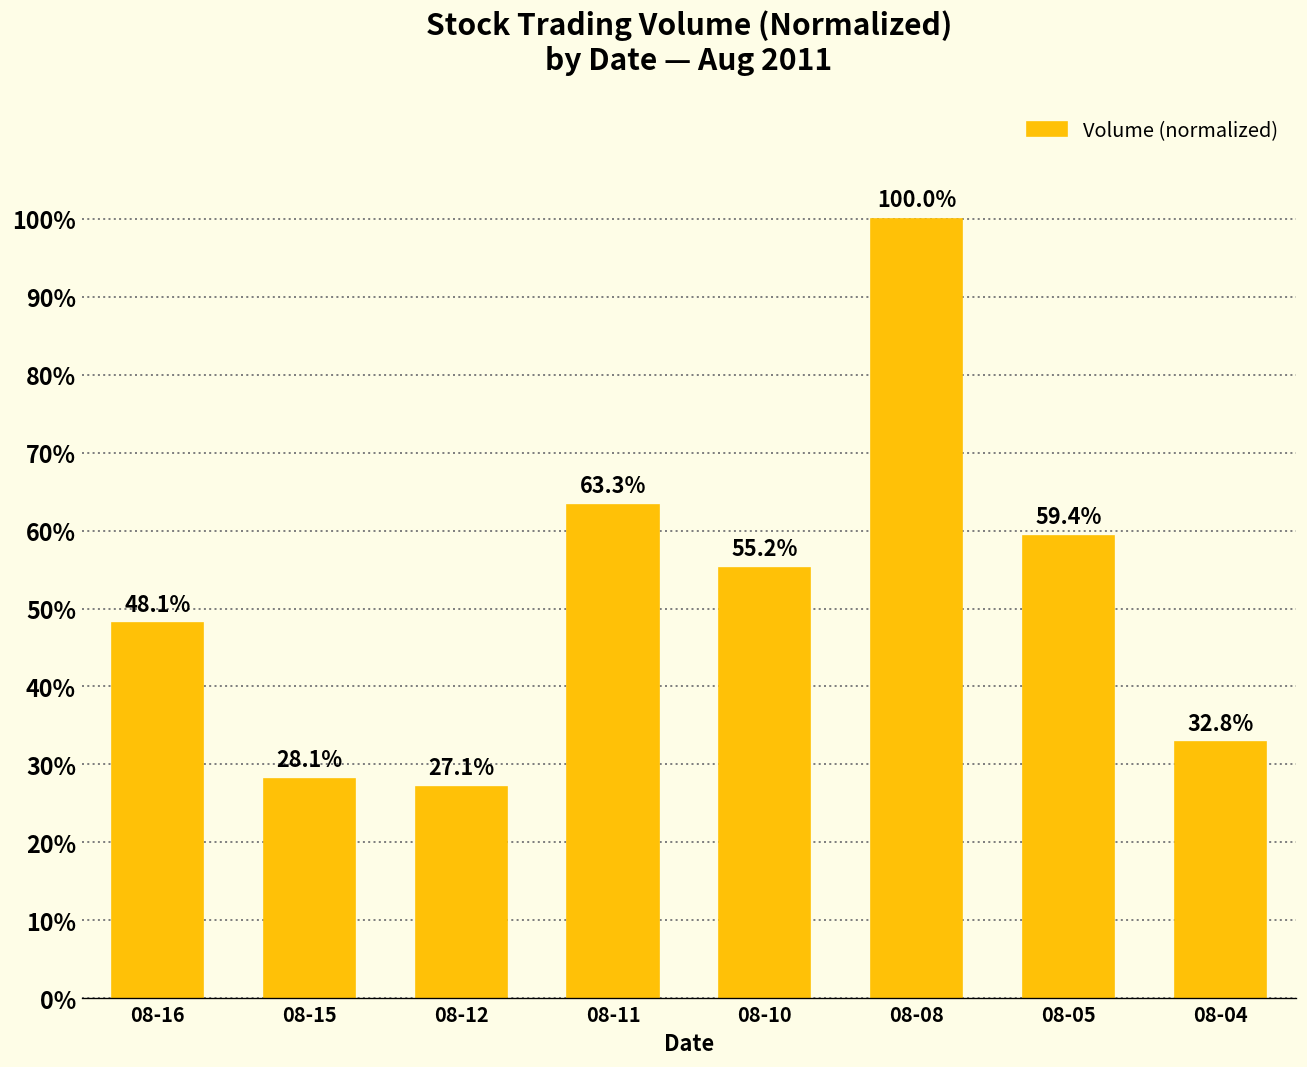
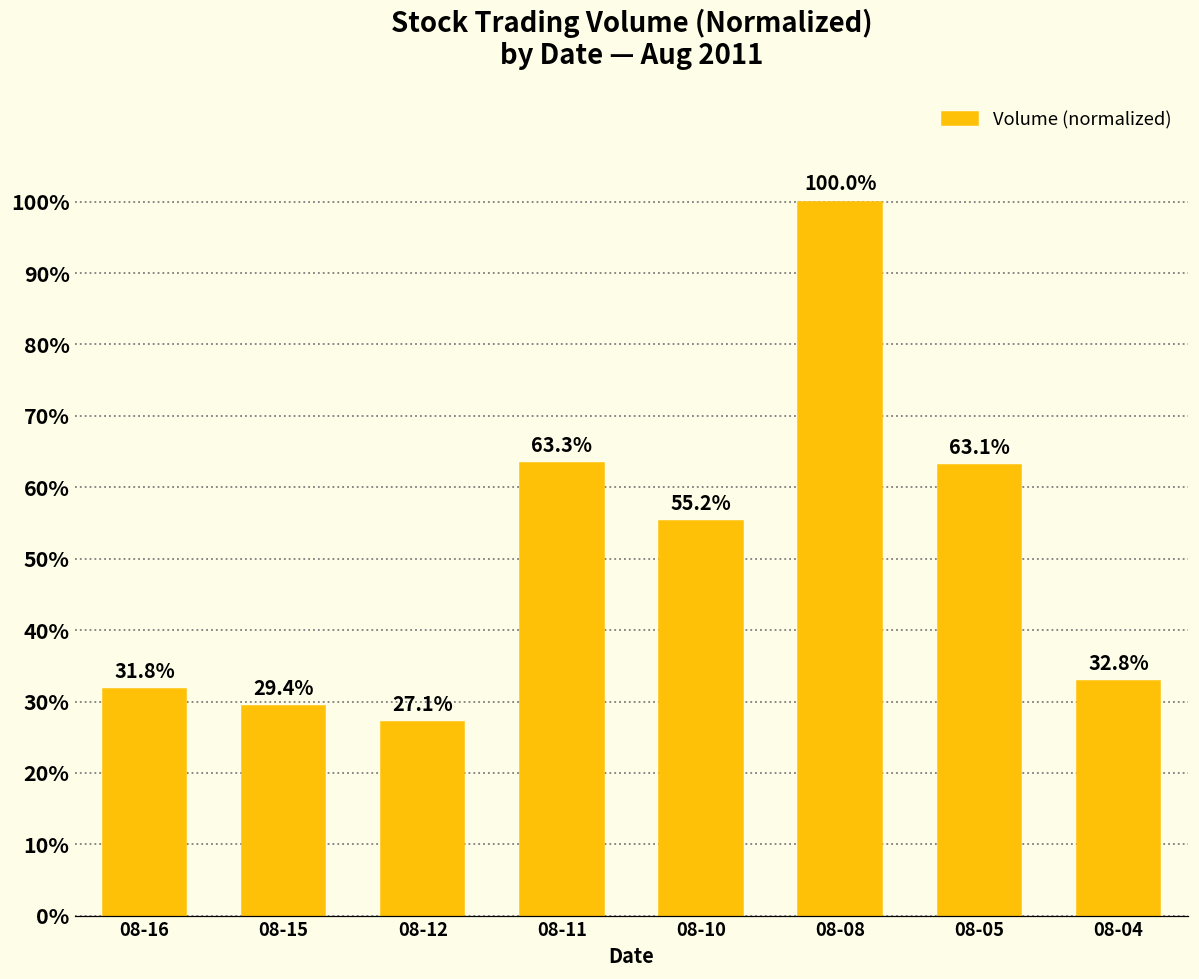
  {
-   "08-16": "48.1%",
-   "08-15": "28.1%",
+   "08-16": "31.8%",
+   "08-15": "29.4%",
    "08-12": "27.1%",
    "08-11": "63.3%",
    "08-10": "55.2%",
    "08-08": "100.0%",
-   "08-05": "59.4%",
+   "08-05": "63.1%",
    "08-04": "32.8%"
  }
